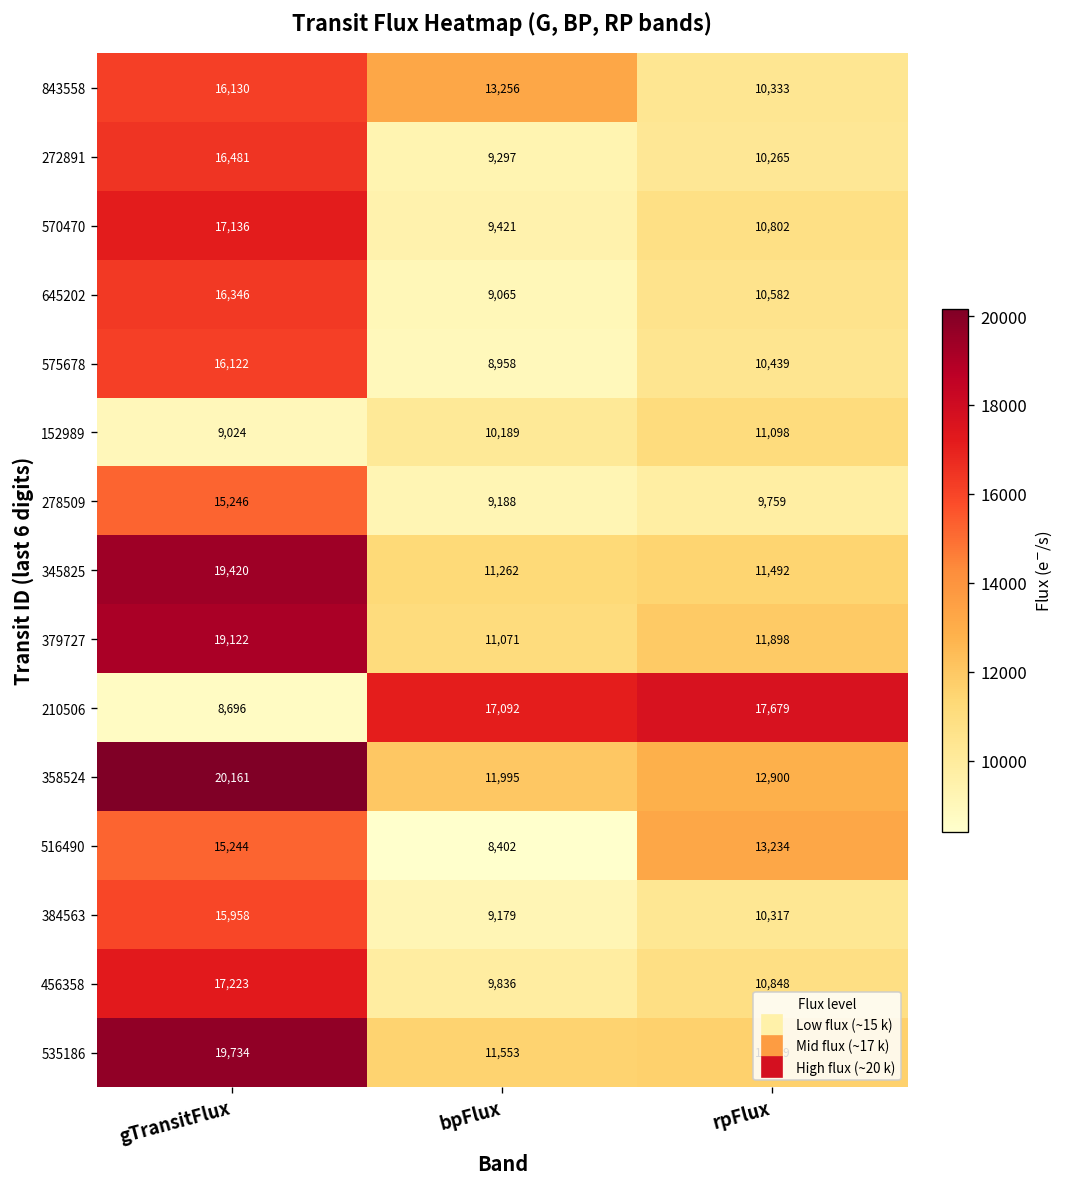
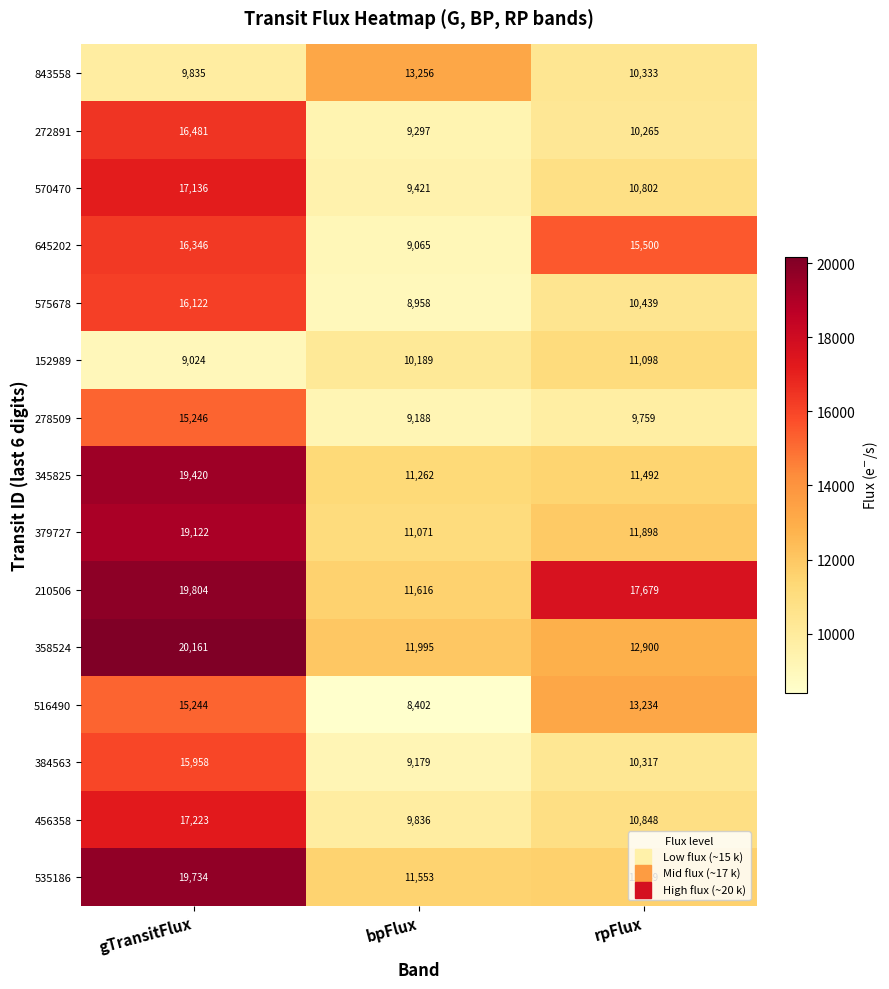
  {
    "843558": {
-     "gTransitFlux": "16,130",
+     "gTransitFlux": "9,835",
      "bpFlux": "13,256",
      "rpFlux": "10,333"
    },
    "272891": {
      "gTransitFlux": "16,481",
      "bpFlux": "9,297",
      "rpFlux": "10,265"
    },
    "570470": {
      "gTransitFlux": "17,136",
      "bpFlux": "9,421",
      "rpFlux": "10,802"
    },
    "645202": {
      "gTransitFlux": "16,346",
      "bpFlux": "9,065",
-     "rpFlux": "10,582"
+     "rpFlux": "15,500"
    },
    "575678": {
      "gTransitFlux": "16,122",
      "bpFlux": "8,958",
      "rpFlux": "10,439"
    },
    "152989": {
      "gTransitFlux": "9,024",
      "bpFlux": "10,189",
      "rpFlux": "11,098"
    },
    "278509": {
      "gTransitFlux": "15,246",
      "bpFlux": "9,188",
      "rpFlux": "9,759"
    },
    "345825": {
      "gTransitFlux": "19,420",
      "bpFlux": "11,262",
      "rpFlux": "11,492"
    },
    "379727": {
      "gTransitFlux": "19,122",
      "bpFlux": "11,071",
      "rpFlux": "11,898"
    },
    "210506": {
-     "gTransitFlux": "8,696",
-     "bpFlux": "17,092",
+     "gTransitFlux": "19,804",
+     "bpFlux": "11,616",
      "rpFlux": "17,679"
    },
    "358524": {
      "gTransitFlux": "20,161",
      "bpFlux": "11,995",
      "rpFlux": "12,900"
    },
    "516490": {
      "gTransitFlux": "15,244",
      "bpFlux": "8,402",
      "rpFlux": "13,234"
    },
    "384563": {
      "gTransitFlux": "15,958",
      "bpFlux": "9,179",
      "rpFlux": "10,317"
    },
    "456358": {
      "gTransitFlux": "17,223",
      "bpFlux": "9,836",
      "rpFlux": "10,848"
    },
    "535186": {
      "gTransitFlux": "19,734",
      "bpFlux": "11,553"
    }
  }
